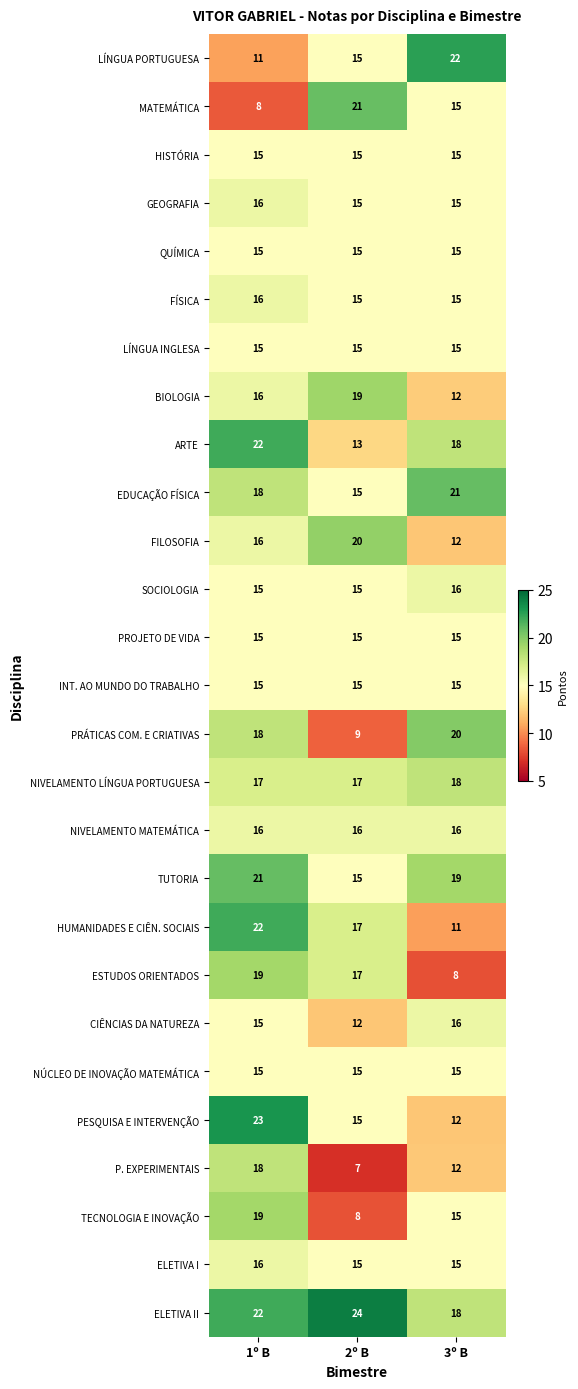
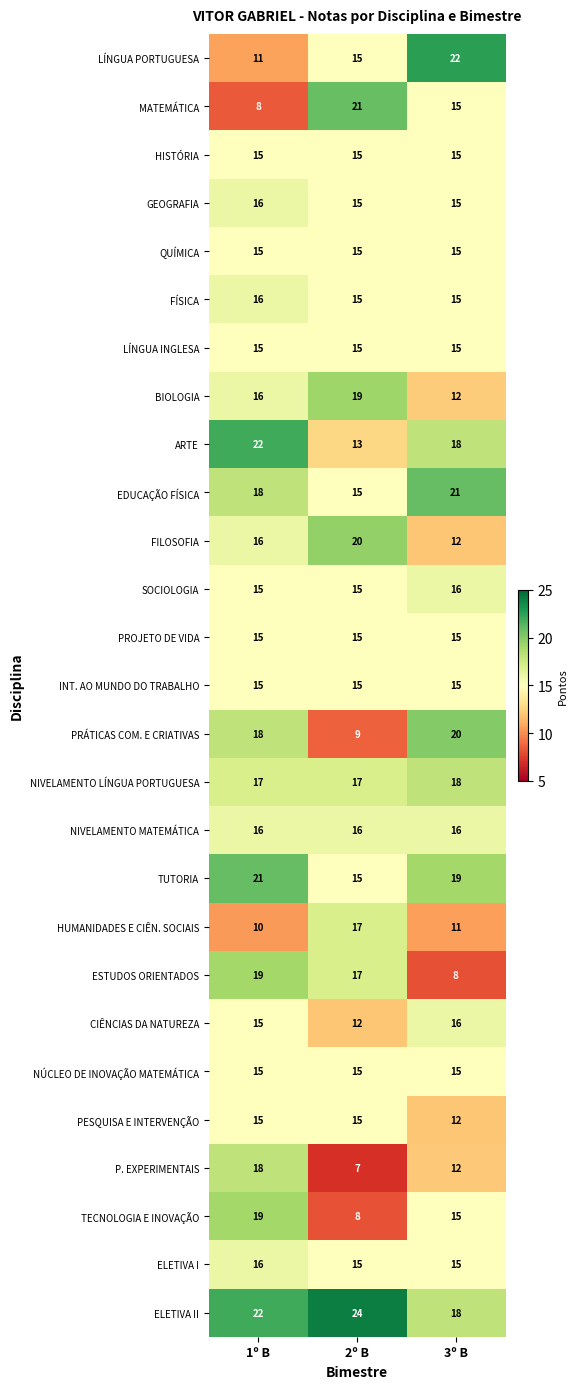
  {
    "LÍNGUA PORTUGUESA": {
      "1º B": 11,
      "2º B": 15,
      "3º B": 22
    },
    "MATEMÁTICA": {
      "1º B": 8,
      "2º B": 21,
      "3º B": 15
    },
    "HISTÓRIA": {
      "1º B": 15,
      "2º B": 15,
      "3º B": 15
    },
    "GEOGRAFIA": {
      "1º B": 16,
      "2º B": 15,
      "3º B": 15
    },
    "QUÍMICA": {
      "1º B": 15,
      "2º B": 15,
      "3º B": 15
    },
    "FÍSICA": {
      "1º B": 16,
      "2º B": 15,
      "3º B": 15
    },
    "LÍNGUA INGLESA": {
      "1º B": 15,
      "2º B": 15,
      "3º B": 15
    },
    "BIOLOGIA": {
      "1º B": 16,
      "2º B": 19,
      "3º B": 12
    },
    "ARTE": {
      "1º B": 22,
      "2º B": 13,
      "3º B": 18
    },
    "EDUCAÇÃO FÍSICA": {
      "1º B": 18,
      "2º B": 15,
      "3º B": 21
    },
    "FILOSOFIA": {
      "1º B": 16,
      "2º B": 20,
      "3º B": 12
    },
    "SOCIOLOGIA": {
      "1º B": 15,
      "2º B": 15,
      "3º B": 16
    },
    "PROJETO DE VIDA": {
      "1º B": 15,
      "2º B": 15,
      "3º B": 15
    },
    "INT. AO MUNDO DO TRABALHO": {
      "1º B": 15,
      "2º B": 15,
      "3º B": 15
    },
    "PRÁTICAS COM. E CRIATIVAS": {
      "1º B": 18,
      "2º B": 9,
      "3º B": 20
    },
    "NIVELAMENTO LÍNGUA PORTUGUESA": {
      "1º B": 17,
      "2º B": 17,
      "3º B": 18
    },
    "NIVELAMENTO MATEMÁTICA": {
      "1º B": 16,
      "2º B": 16,
      "3º B": 16
    },
    "TUTORIA": {
      "1º B": 21,
      "2º B": 15,
      "3º B": 19
    },
    "HUMANIDADES E CIÊN. SOCIAIS": {
-     "1º B": 22,
+     "1º B": 10,
      "2º B": 17,
      "3º B": 11
    },
    "ESTUDOS ORIENTADOS": {
      "1º B": 19,
      "2º B": 17,
      "3º B": 8
    },
    "CIÊNCIAS DA NATUREZA": {
      "1º B": 15,
      "2º B": 12,
      "3º B": 16
    },
    "NÚCLEO DE INOVAÇÃO MATEMÁTICA": {
      "1º B": 15,
      "2º B": 15,
      "3º B": 15
    },
    "PESQUISA E INTERVENÇÃO": {
-     "1º B": 23,
+     "1º B": 15,
      "2º B": 15,
      "3º B": 12
    },
    "P. EXPERIMENTAIS": {
      "1º B": 18,
      "2º B": 7,
      "3º B": 12
    },
    "TECNOLOGIA E INOVAÇÃO": {
      "1º B": 19,
      "2º B": 8,
      "3º B": 15
    },
    "ELETIVA I": {
      "1º B": 16,
      "2º B": 15,
      "3º B": 15
    },
    "ELETIVA II": {
      "1º B": 22,
      "2º B": 24,
      "3º B": 18
    }
  }
